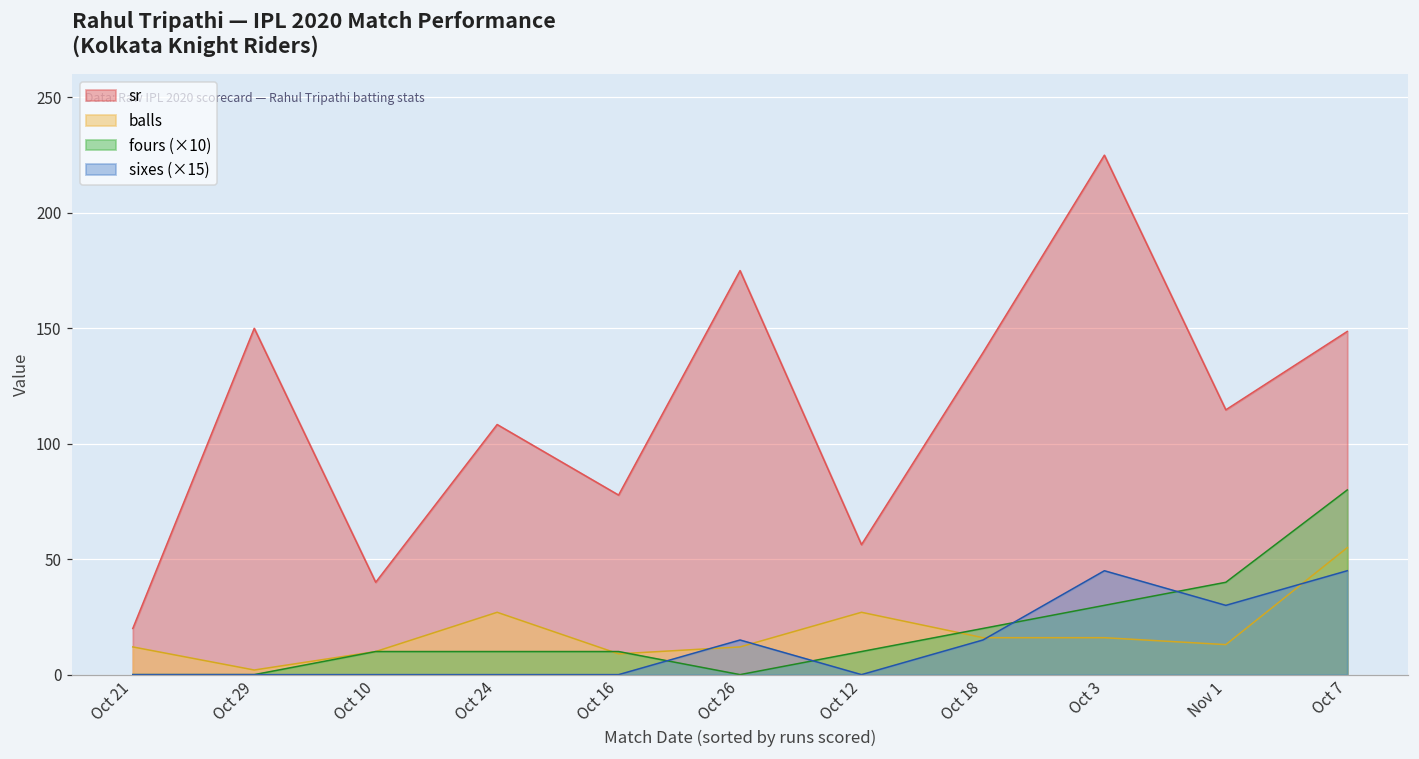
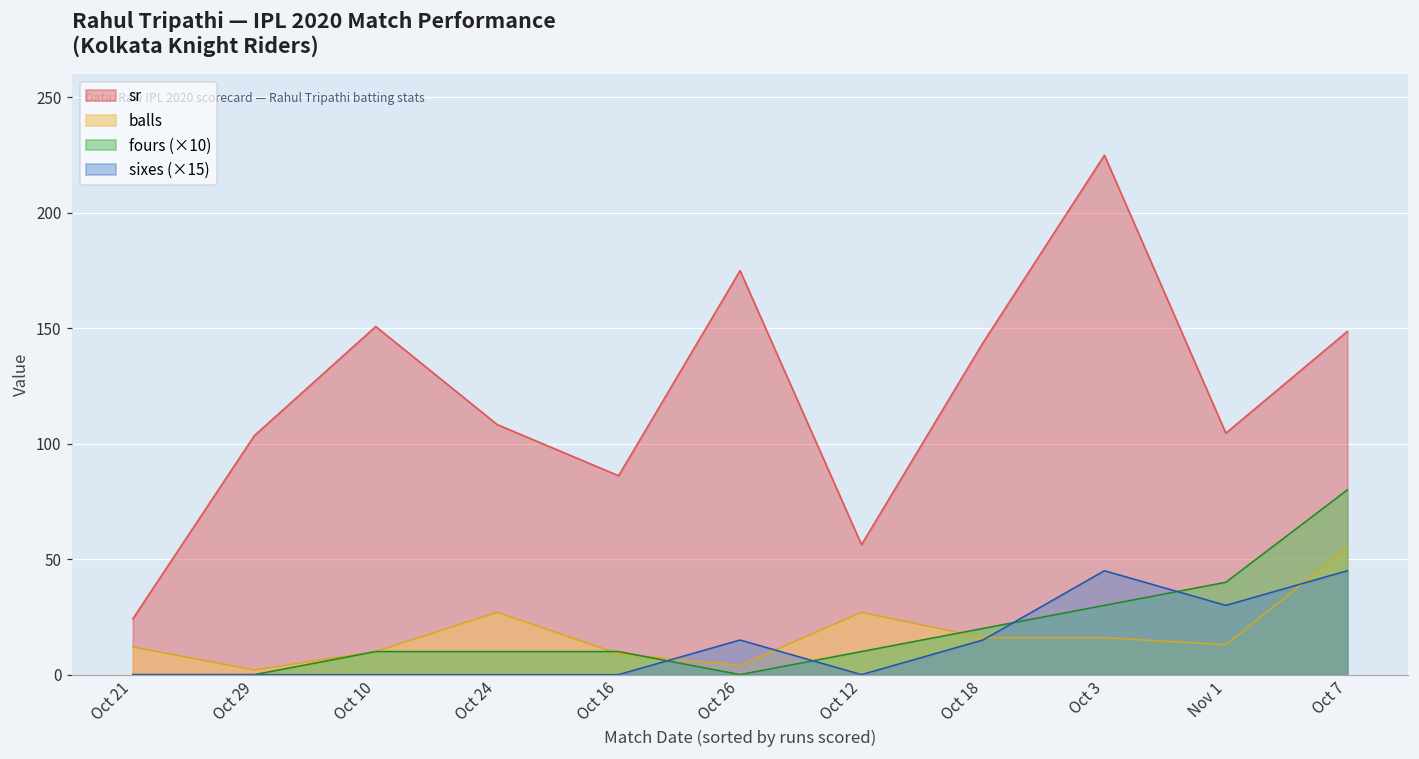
  {
    "sr": {
-     "Oct 21": 20,
-     "Oct 29": 150,
-     "Oct 10": 40,
+     "Oct 21": 24,
+     "Oct 29": 104,
+     "Oct 10": 151,
      "Oct 24": 108,
-     "Oct 16": 78,
+     "Oct 16": 86,
      "Oct 26": 175,
      "Oct 12": 56,
-     "Oct 18": 139,
+     "Oct 18": 144,
      "Oct 3": 225,
-     "Nov 1": 115,
+     "Nov 1": 105,
      "Oct 7": 149
    },
    "balls": {
      "Oct 21": 12,
      "Oct 29": 2,
      "Oct 24": 27,
-     "Oct 26": 12,
+     "Oct 26": 4,
      "Oct 12": 27,
      "Oct 3": 16,
      "Nov 1": 13,
      "Oct 7": 55
    },
    "fours (×10)": {
      "Oct 24": 10,
      "Oct 26": 0,
      "Oct 12": 10,
      "Oct 18": 20,
      "Oct 3": 30,
      "Nov 1": 40,
      "Oct 7": 80
    },
    "sixes (×15)": {
      "Oct 10": 0,
      "Oct 24": 0,
      "Oct 16": 0,
      "Oct 26": 15,
      "Oct 12": 0,
      "Oct 3": 45,
      "Nov 1": 30,
      "Oct 7": 45
    }
  }
